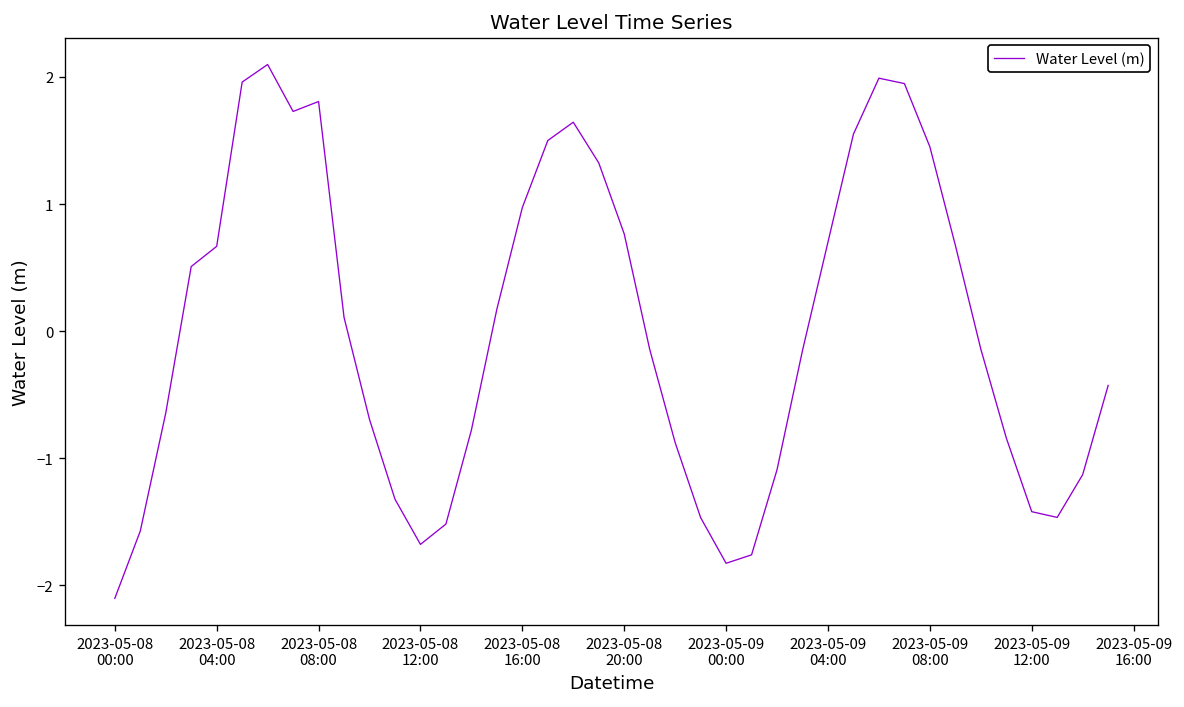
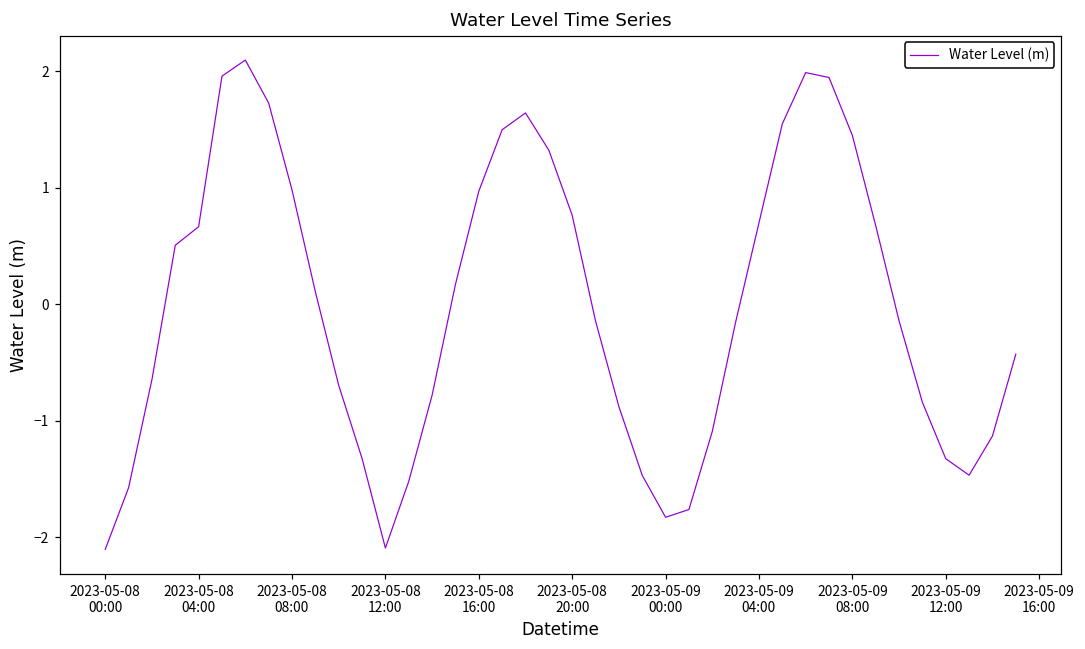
  {
    "2023-05-08 00:00": -2.10,
    "2023-05-08 04:00": 0.67,
-   "2023-05-08 08:00": 1.81,
-   "2023-05-08 12:00": -1.68,
+   "2023-05-08 08:00": 0.98,
+   "2023-05-08 12:00": -2.09,
    "2023-05-08 16:00": 0.97,
    "2023-05-08 20:00": 0.76,
    "2023-05-09 00:00": -1.83,
    "2023-05-09 04:00": 0.70,
    "2023-05-09 08:00": 1.45,
-   "2023-05-09 12:00": -1.42
+   "2023-05-09 12:00": -1.33
  }
